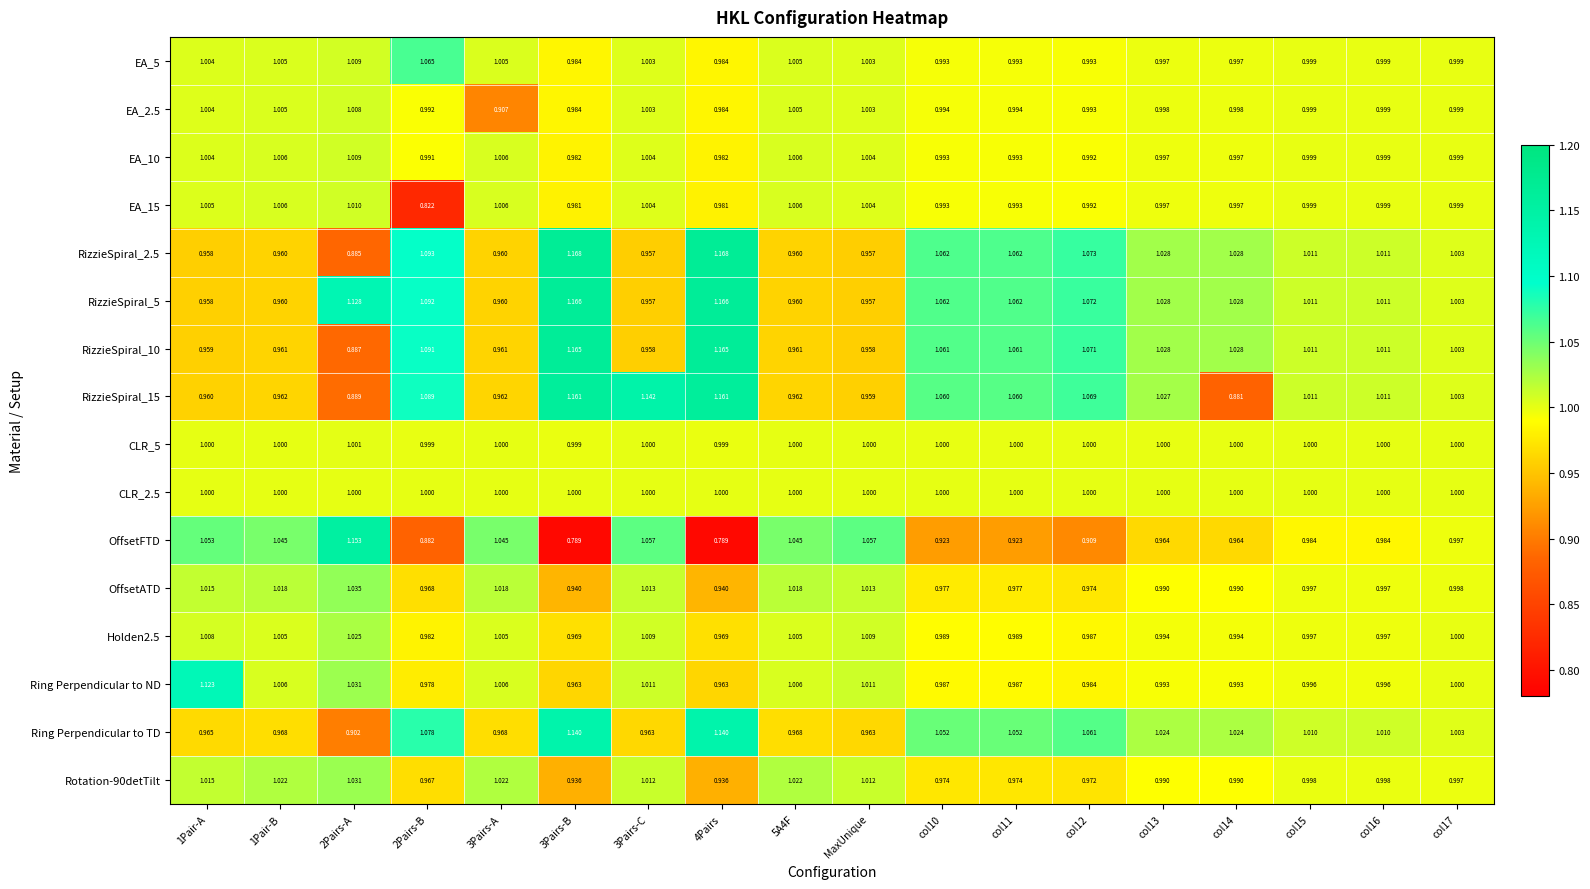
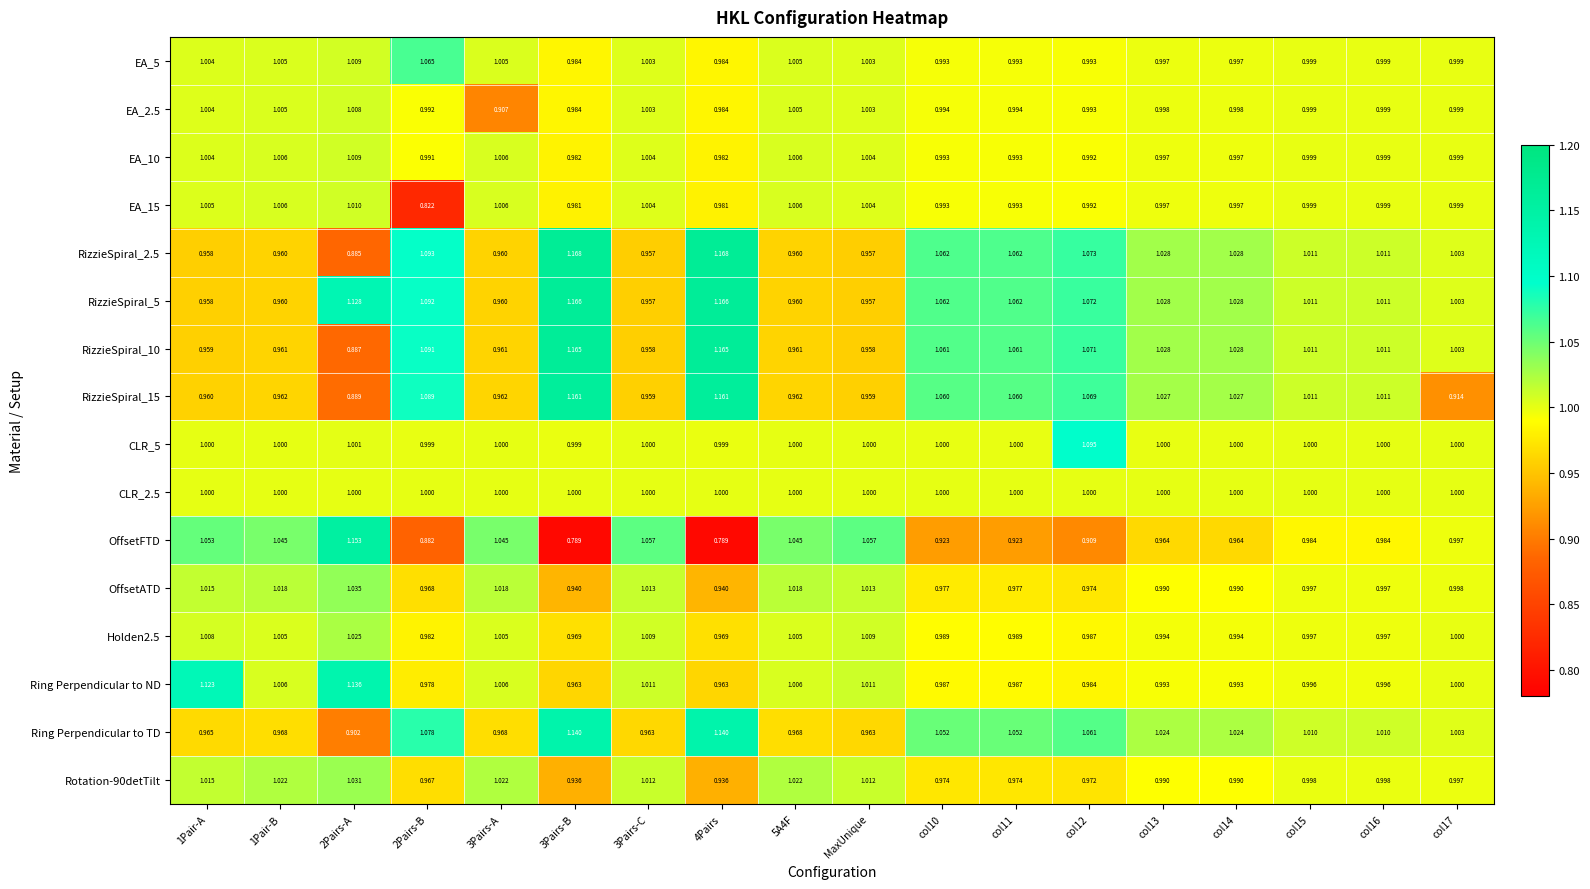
  {
    "RizzieSpiral_15": {
      "1Pair-A": 0.960,
      "1Pair-B": 0.962,
      "2Pairs-A": 0.889,
      "2Pairs-B": 1.089,
      "3Pairs-A": 0.962,
      "3Pairs-B": 1.161,
-     "3Pairs-C": 1.142,
+     "3Pairs-C": 0.959,
      "4Pairs": 1.161,
      "5A4F": 0.962,
      "MaxUnique": 0.959,
      "col10": 1.060,
      "col11": 1.060,
      "col12": 1.069,
      "col13": 1.027,
-     "col14": 0.881,
+     "col14": 1.027,
      "col15": 1.011,
      "col16": 1.011,
-     "col17": 1.003
+     "col17": 0.914
    },
    "CLR_5": {
      "1Pair-A": 1.000,
      "1Pair-B": 1.000,
      "2Pairs-A": 1.001,
      "2Pairs-B": 0.999,
      "3Pairs-A": 1.000,
      "3Pairs-B": 0.999,
      "3Pairs-C": 1.000,
      "4Pairs": 0.999,
      "5A4F": 1.000,
      "MaxUnique": 1.000,
      "col10": 1.000,
      "col11": 1.000,
-     "col12": 1.000,
+     "col12": 1.095,
      "col13": 1.000,
      "col14": 1.000,
      "col15": 1.000,
      "col16": 1.000,
      "col17": 1.000
    },
    "Ring Perpendicular to ND": {
      "1Pair-A": 1.123,
      "1Pair-B": 1.006,
-     "2Pairs-A": 1.031,
+     "2Pairs-A": 1.136,
      "2Pairs-B": 0.978,
      "3Pairs-A": 1.006,
      "3Pairs-B": 0.963,
      "3Pairs-C": 1.011,
      "4Pairs": 0.963,
      "5A4F": 1.006,
      "MaxUnique": 1.011,
      "col10": 0.987,
      "col11": 0.987,
      "col12": 0.984,
      "col13": 0.993,
      "col14": 0.993,
      "col15": 0.996,
      "col16": 0.996,
      "col17": 1.000
    }
  }
